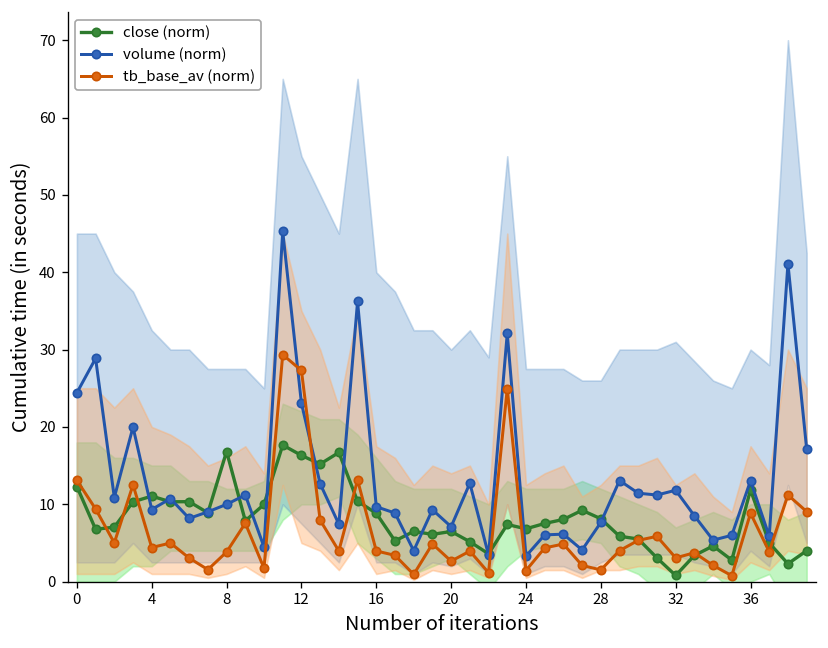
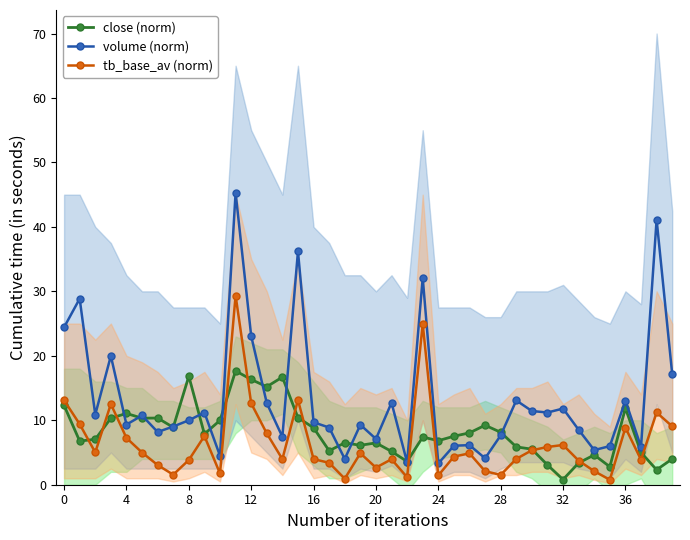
  {
    "close (norm)": {
      "0": 12,
      "4": 11,
      "8": 17,
      "12": 16,
      "16": 9,
      "20": 6,
      "24": 7,
      "28": 8,
      "32": 1,
      "36": 12
    },
    "volume (norm)": {
      "0": 24,
      "4": 9,
      "8": 10,
      "12": 23,
      "16": 10,
      "20": 7,
      "24": 3,
      "28": 8,
      "32": 12,
      "36": 13
    },
    "tb_base_av (norm)": {
      "0": 13,
-     "4": 4,
+     "4": 7,
      "8": 4,
-     "12": 27,
+     "12": 13,
      "16": 4,
      "20": 3,
      "24": 1,
      "28": 2,
-     "32": 3,
+     "32": 6,
      "36": 9
    }
  }
